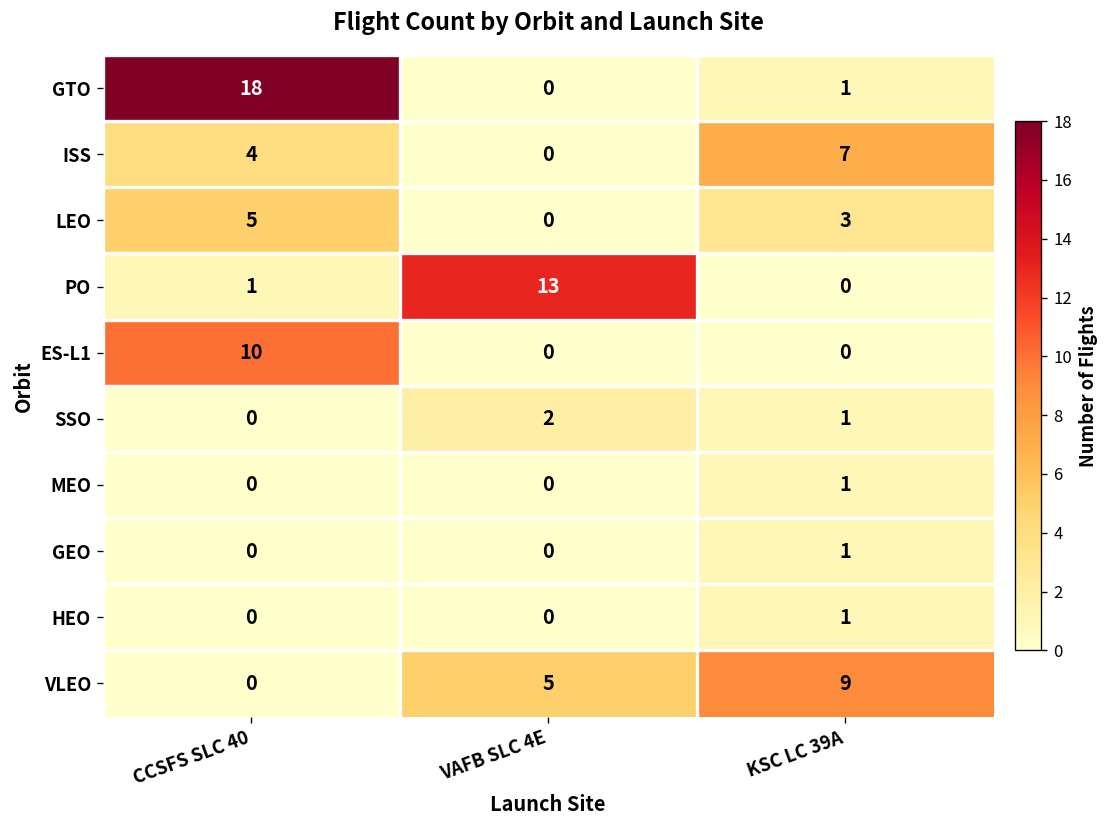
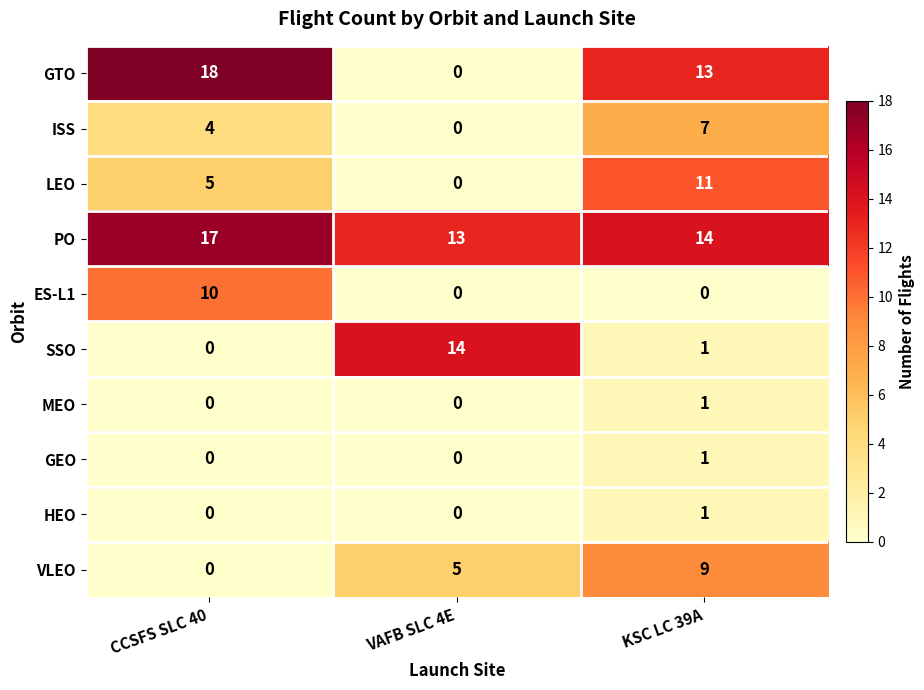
  {
    "GTO": {
      "CCSFS SLC 40": 18,
      "VAFB SLC 4E": 0,
-     "KSC LC 39A": 1
+     "KSC LC 39A": 13
    },
    "ISS": {
      "CCSFS SLC 40": 4,
      "VAFB SLC 4E": 0,
      "KSC LC 39A": 7
    },
    "LEO": {
      "CCSFS SLC 40": 5,
      "VAFB SLC 4E": 0,
-     "KSC LC 39A": 3
+     "KSC LC 39A": 11
    },
    "PO": {
-     "CCSFS SLC 40": 1,
+     "CCSFS SLC 40": 17,
      "VAFB SLC 4E": 13,
-     "KSC LC 39A": 0
+     "KSC LC 39A": 14
    },
    "ES-L1": {
      "CCSFS SLC 40": 10,
      "VAFB SLC 4E": 0,
      "KSC LC 39A": 0
    },
    "SSO": {
      "CCSFS SLC 40": 0,
-     "VAFB SLC 4E": 2,
+     "VAFB SLC 4E": 14,
      "KSC LC 39A": 1
    },
    "MEO": {
      "CCSFS SLC 40": 0,
      "VAFB SLC 4E": 0,
      "KSC LC 39A": 1
    },
    "GEO": {
      "CCSFS SLC 40": 0,
      "VAFB SLC 4E": 0,
      "KSC LC 39A": 1
    },
    "HEO": {
      "CCSFS SLC 40": 0,
      "VAFB SLC 4E": 0,
      "KSC LC 39A": 1
    },
    "VLEO": {
      "CCSFS SLC 40": 0,
      "VAFB SLC 4E": 5,
      "KSC LC 39A": 9
    }
  }
